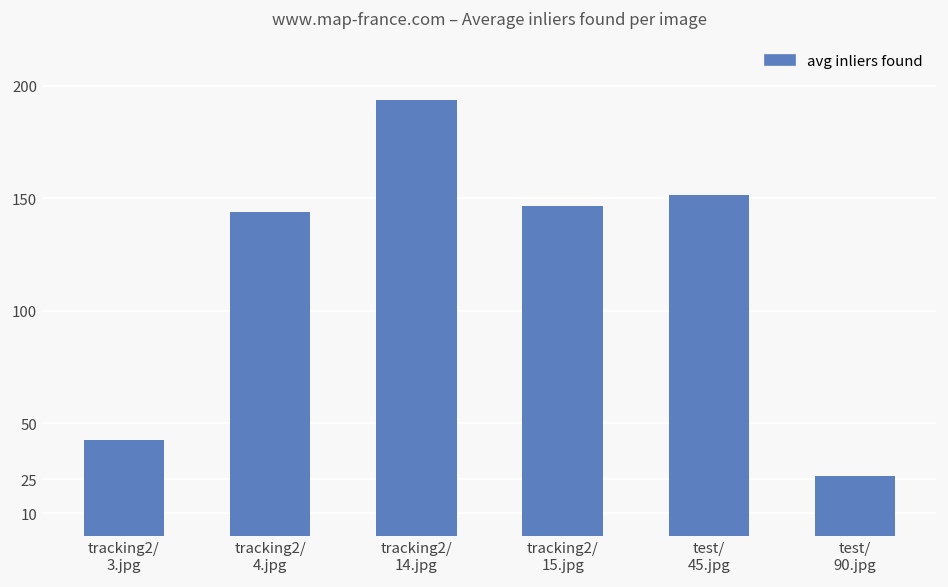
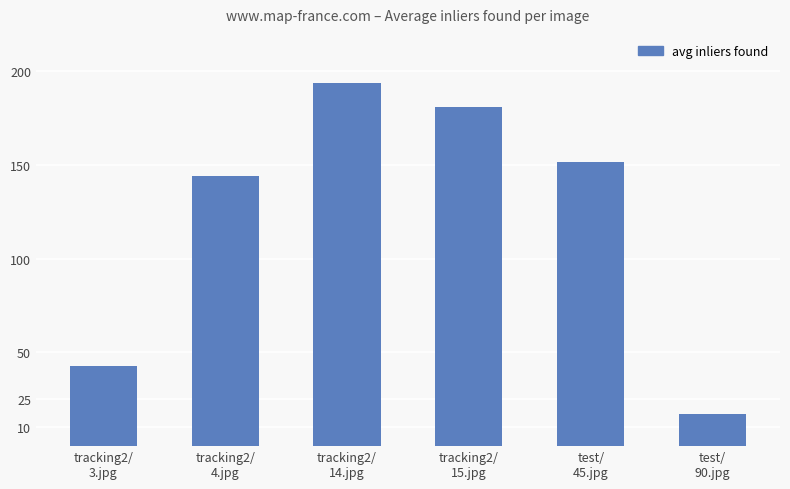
  {
    "tracking2/ 3.jpg": 43,
    "tracking2/ 4.jpg": 144,
    "tracking2/ 14.jpg": 194,
-   "tracking2/ 15.jpg": 147,
+   "tracking2/ 15.jpg": 181,
    "test/ 45.jpg": 152,
-   "test/ 90.jpg": 27
+   "test/ 90.jpg": 17
  }
